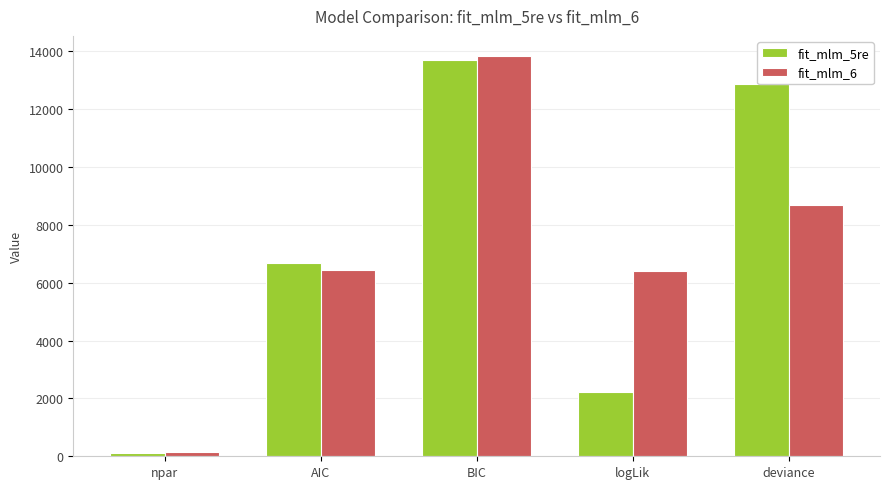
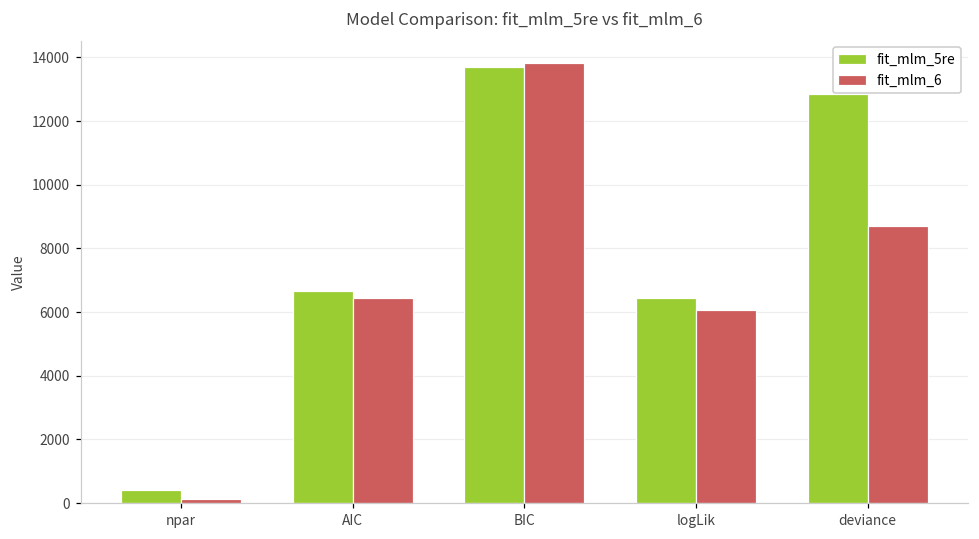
  {
    "fit_mlm_5re": {
-     "npar": 100,
+     "npar": 400,
      "AIC": 6700,
      "BIC": 13700,
-     "logLik": 2200
+     "logLik": 6400
    },
    "fit_mlm_6": {
      "npar": 100,
      "AIC": 6400,
      "BIC": 13800,
-     "logLik": 6400,
+     "logLik": 6100,
      "deviance": 8700
    }
  }
